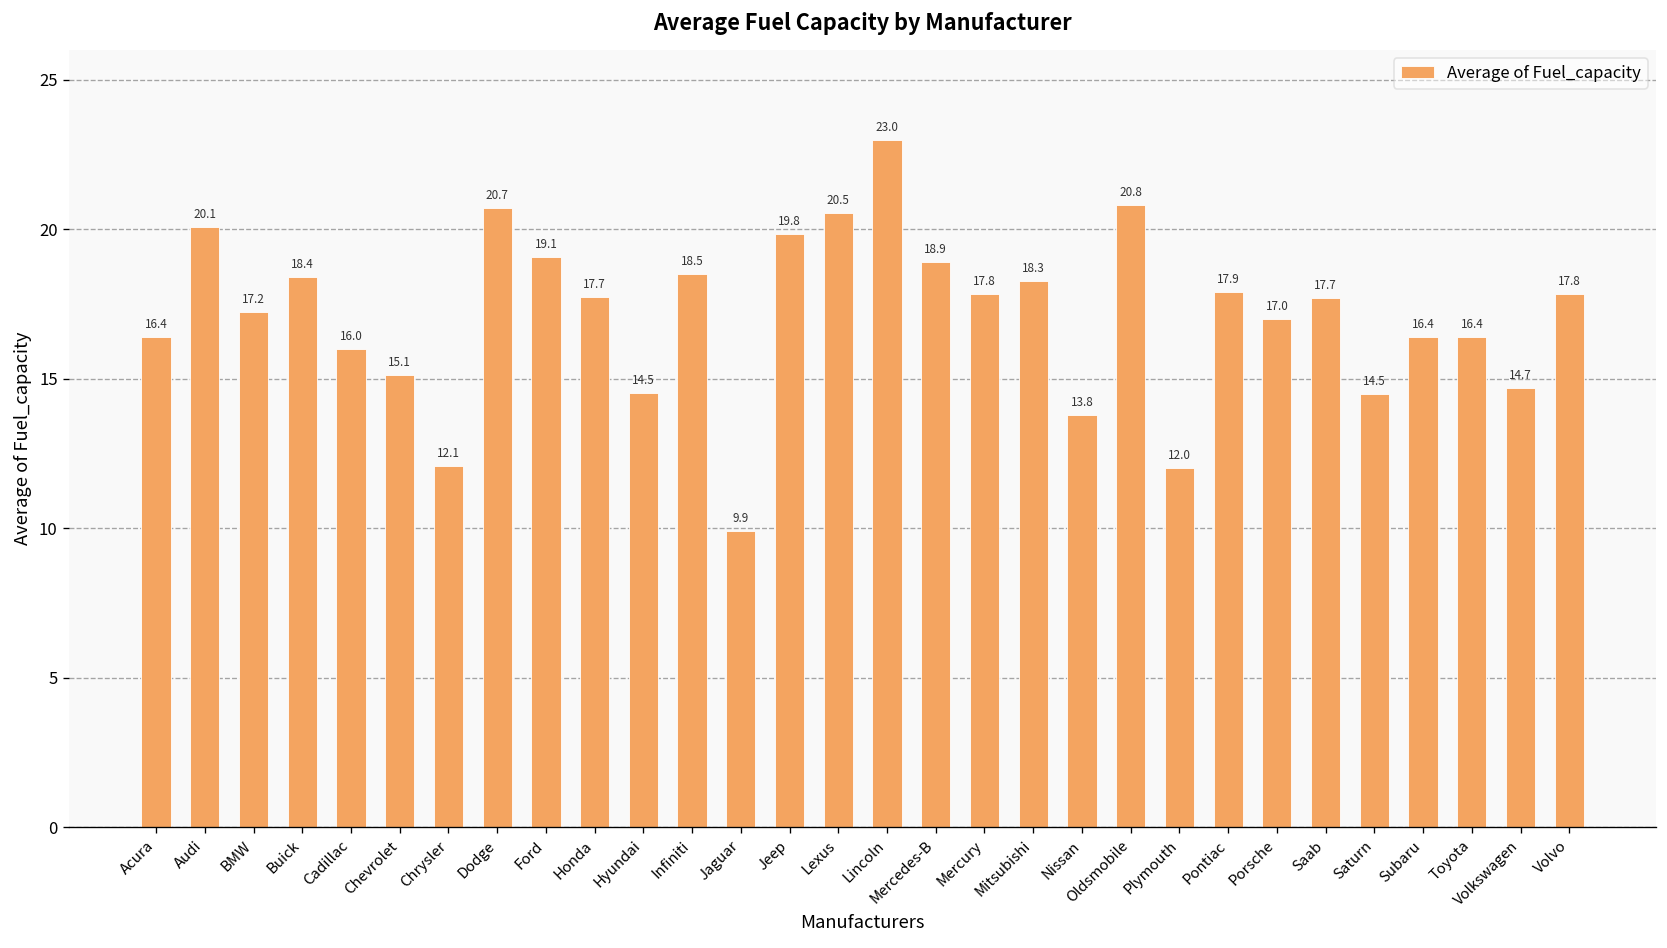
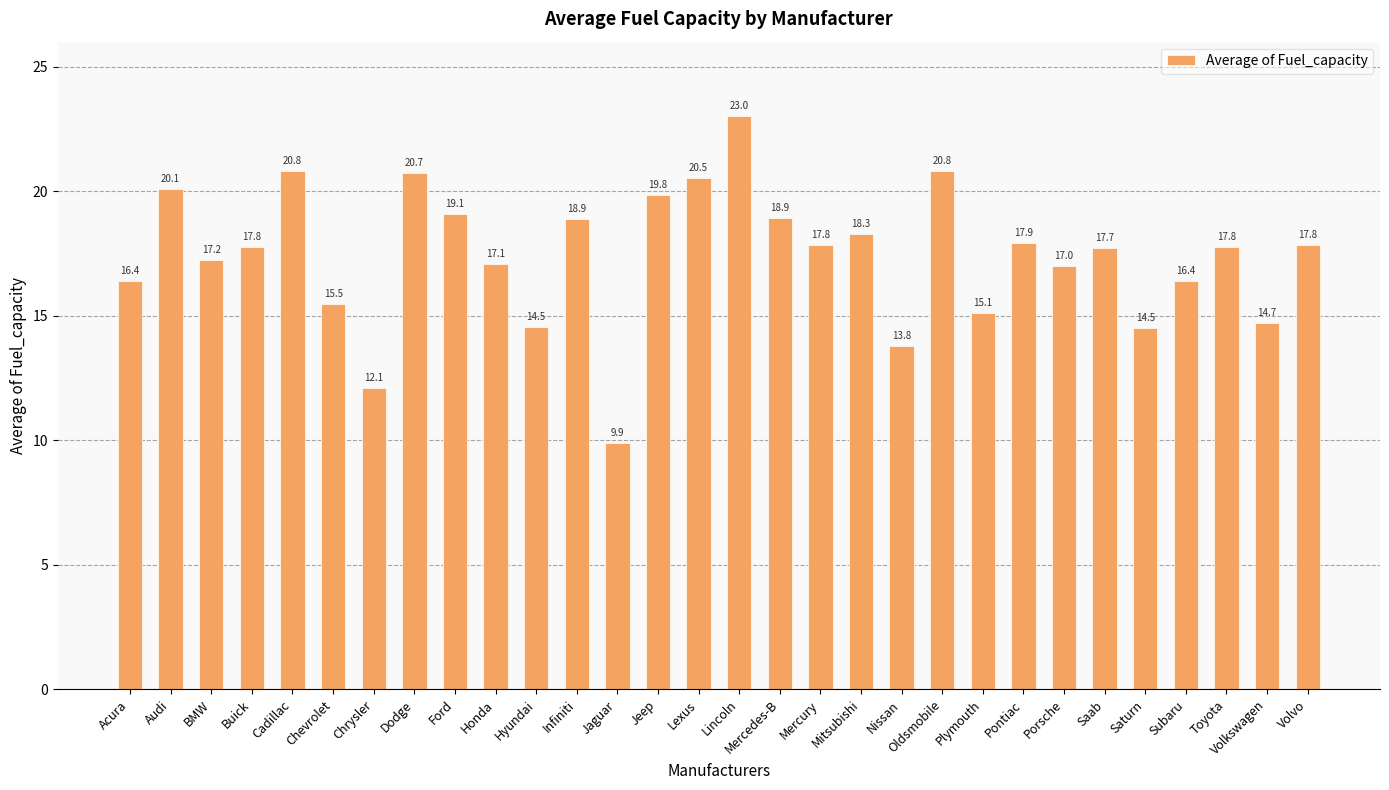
  {
    "Acura": 16.4,
    "Audi": 20.1,
    "BMW": 17.2,
-   "Buick": 18.4,
-   "Cadillac": 16.0,
-   "Chevrolet": 15.1,
+   "Buick": 17.8,
+   "Cadillac": 20.8,
+   "Chevrolet": 15.5,
    "Chrysler": 12.1,
    "Dodge": 20.7,
    "Ford": 19.1,
-   "Honda": 17.7,
+   "Honda": 17.1,
    "Hyundai": 14.5,
-   "Infiniti": 18.5,
+   "Infiniti": 18.9,
    "Jaguar": 9.9,
    "Jeep": 19.8,
    "Lexus": 20.5,
    "Lincoln": 23.0,
    "Mercedes-B": 18.9,
    "Mercury": 17.8,
    "Mitsubishi": 18.3,
    "Nissan": 13.8,
    "Oldsmobile": 20.8,
-   "Plymouth": 12.0,
+   "Plymouth": 15.1,
    "Pontiac": 17.9,
    "Porsche": 17.0,
    "Saab": 17.7,
    "Saturn": 14.5,
    "Subaru": 16.4,
-   "Toyota": 16.4,
+   "Toyota": 17.8,
    "Volkswagen": 14.7,
    "Volvo": 17.8
  }
